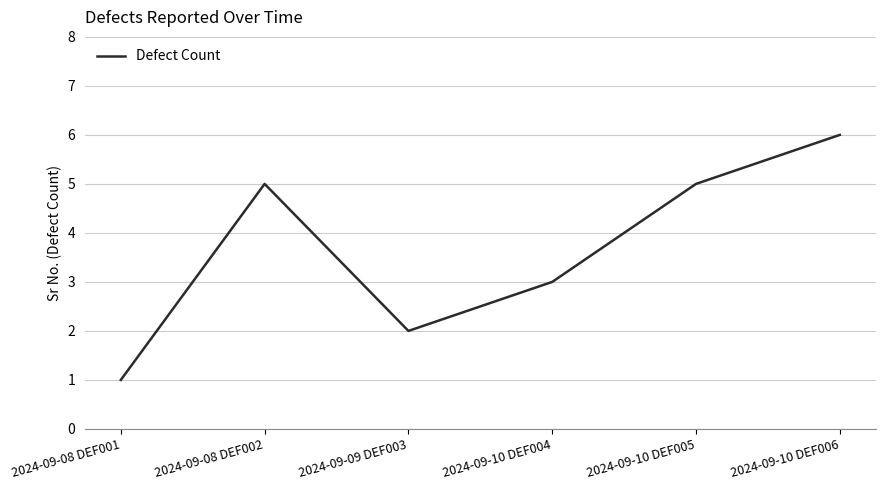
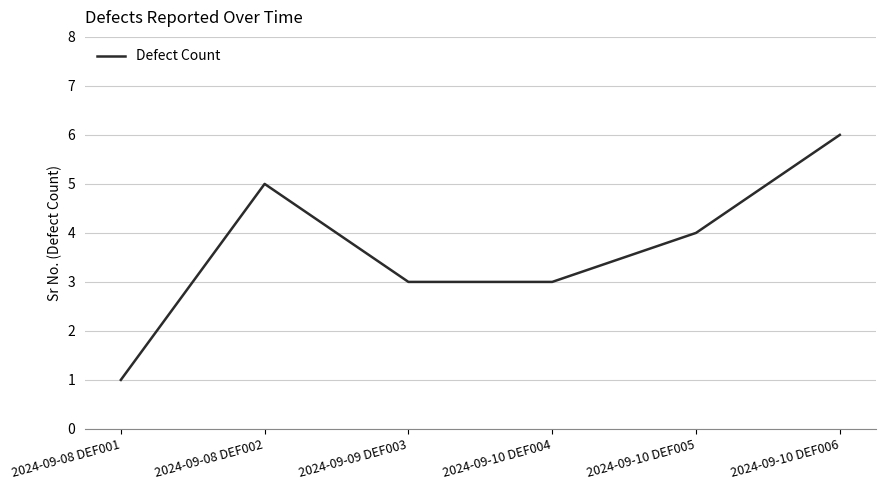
  {
    "2024-09-08 DEF001": 1,
    "2024-09-08 DEF002": 5,
-   "2024-09-09 DEF003": 2,
+   "2024-09-09 DEF003": 3,
    "2024-09-10 DEF004": 3,
-   "2024-09-10 DEF005": 5,
+   "2024-09-10 DEF005": 4,
    "2024-09-10 DEF006": 6
  }
